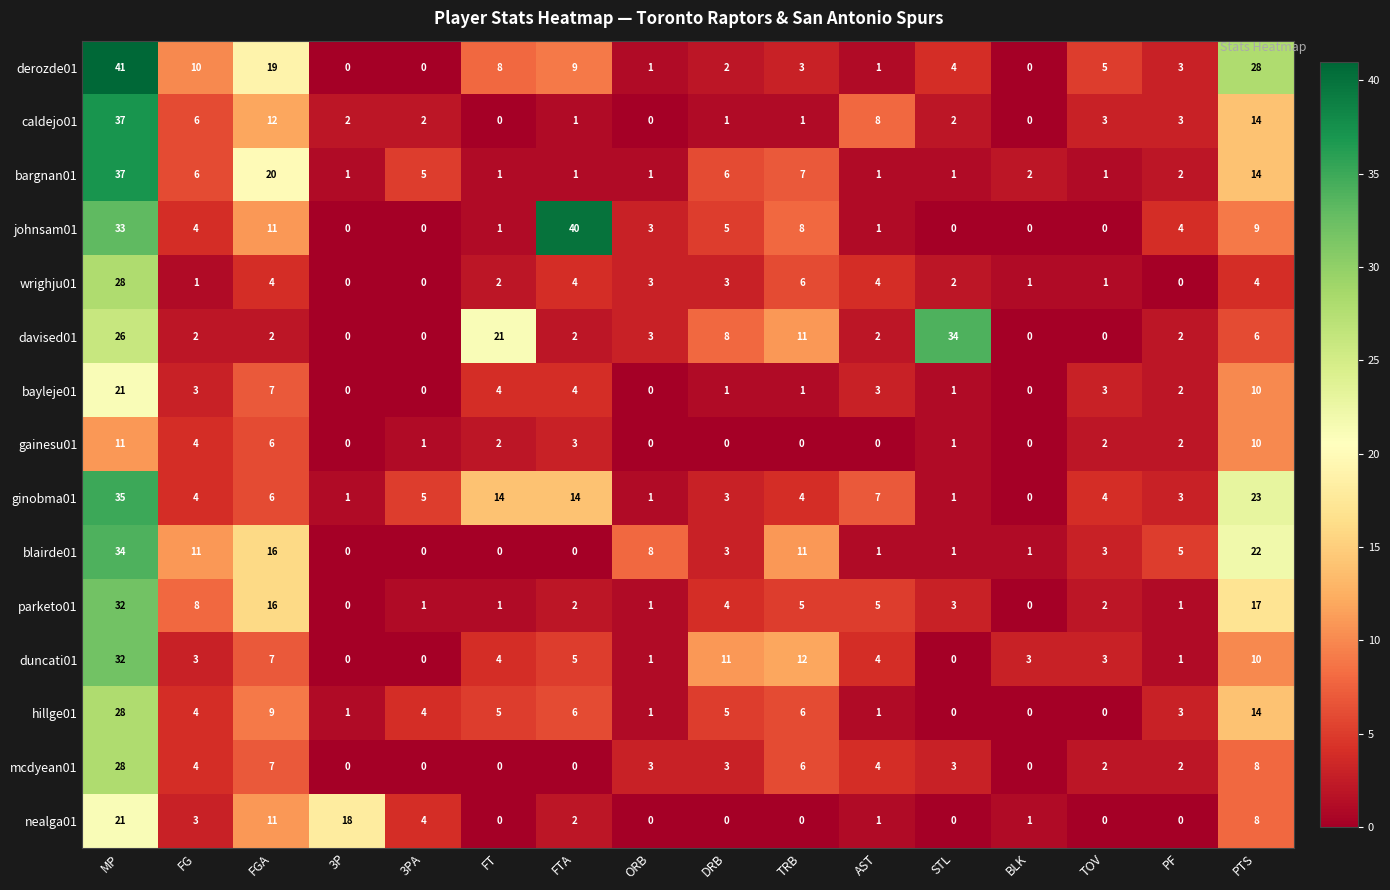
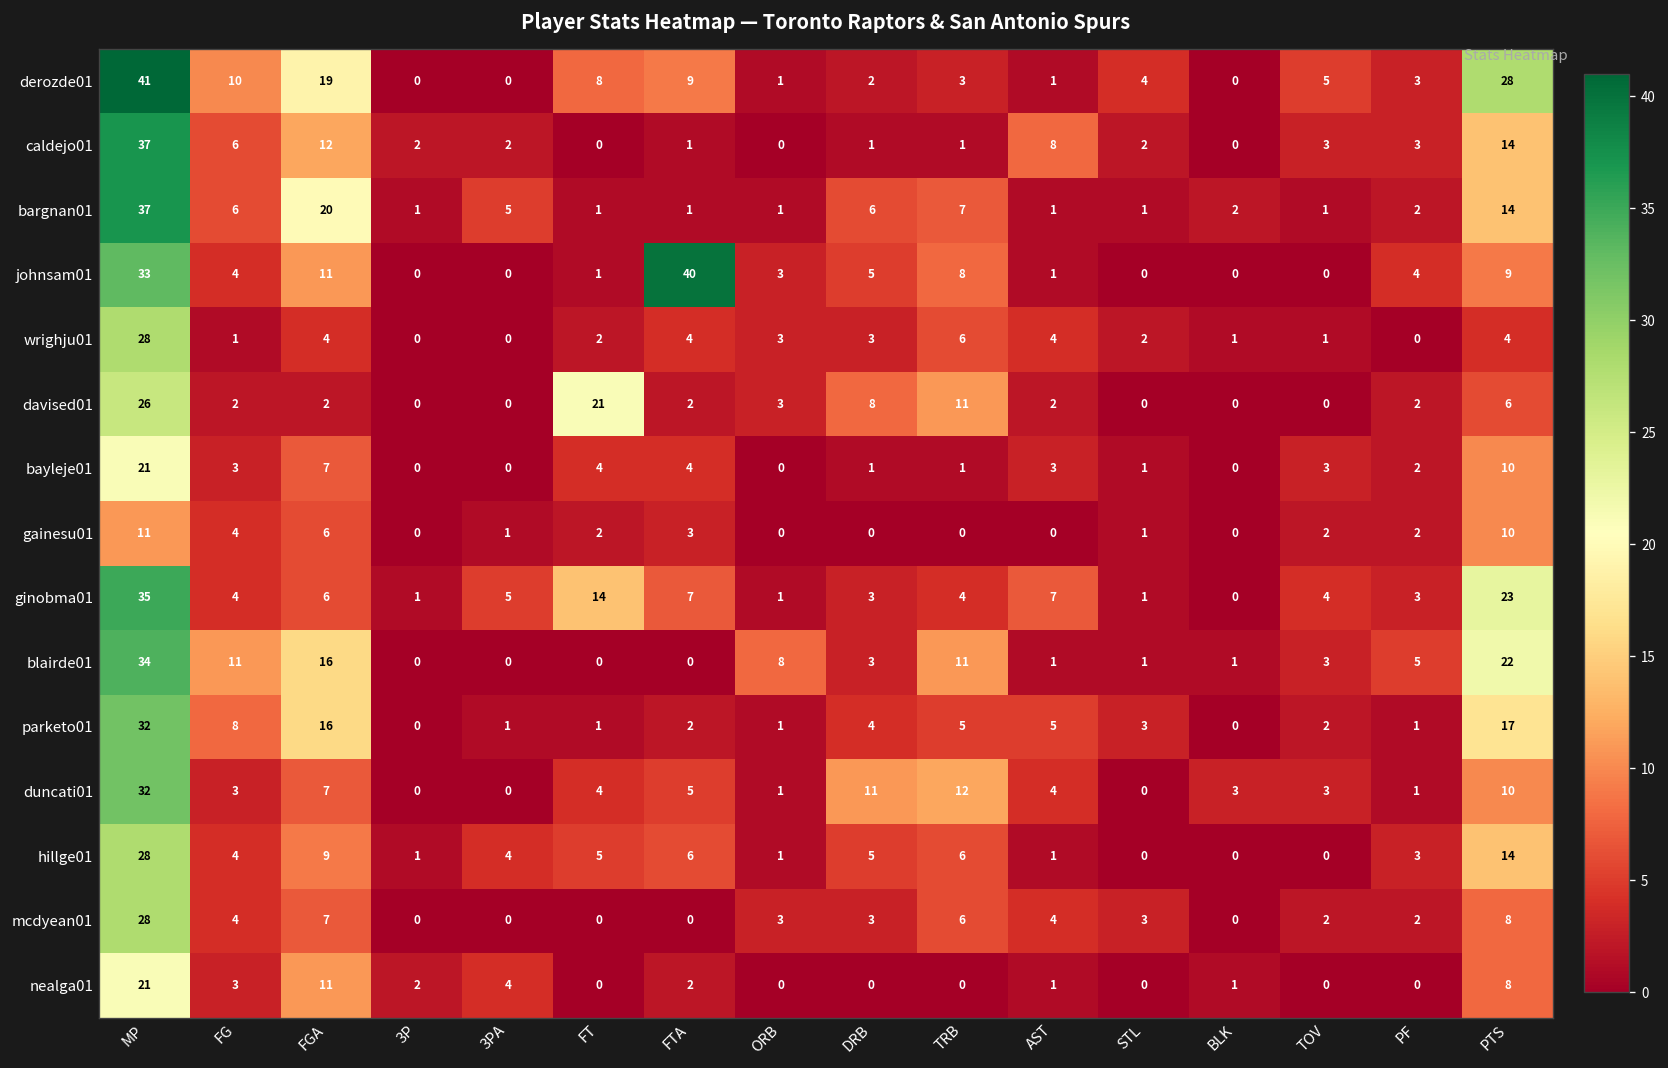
  {
    "davised01": {
      "MP": 26,
      "FG": 2,
      "FGA": 2,
      "3P": 0,
      "3PA": 0,
      "FT": 21,
      "FTA": 2,
      "ORB": 3,
      "DRB": 8,
      "TRB": 11,
      "AST": 2,
-     "STL": 34,
+     "STL": 0,
      "BLK": 0,
      "TOV": 0,
      "PF": 2,
      "PTS": 6
    },
    "ginobma01": {
      "MP": 35,
      "FG": 4,
      "FGA": 6,
      "3P": 1,
      "3PA": 5,
      "FT": 14,
-     "FTA": 14,
+     "FTA": 7,
      "ORB": 1,
      "DRB": 3,
      "TRB": 4,
      "AST": 7,
      "STL": 1,
      "BLK": 0,
      "TOV": 4,
      "PF": 3,
      "PTS": 23
    },
    "nealga01": {
      "MP": 21,
      "FG": 3,
      "FGA": 11,
-     "3P": 18,
+     "3P": 2,
      "3PA": 4,
      "FT": 0,
      "FTA": 2,
      "ORB": 0,
      "DRB": 0,
      "TRB": 0,
      "AST": 1,
      "STL": 0,
      "BLK": 1,
      "TOV": 0,
      "PF": 0,
      "PTS": 8
    }
  }
